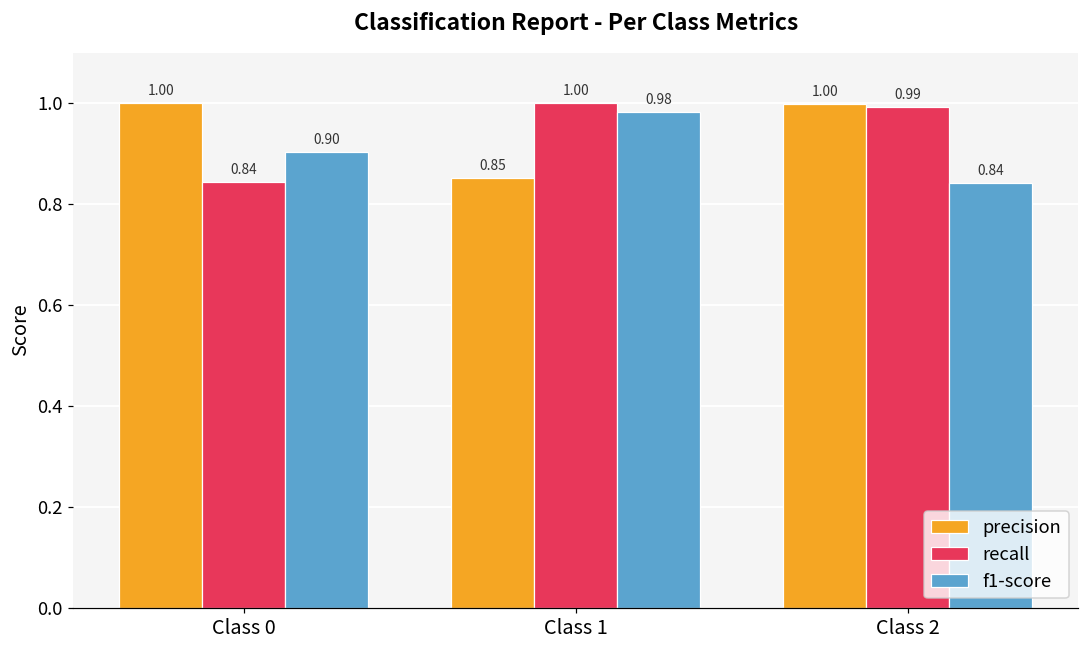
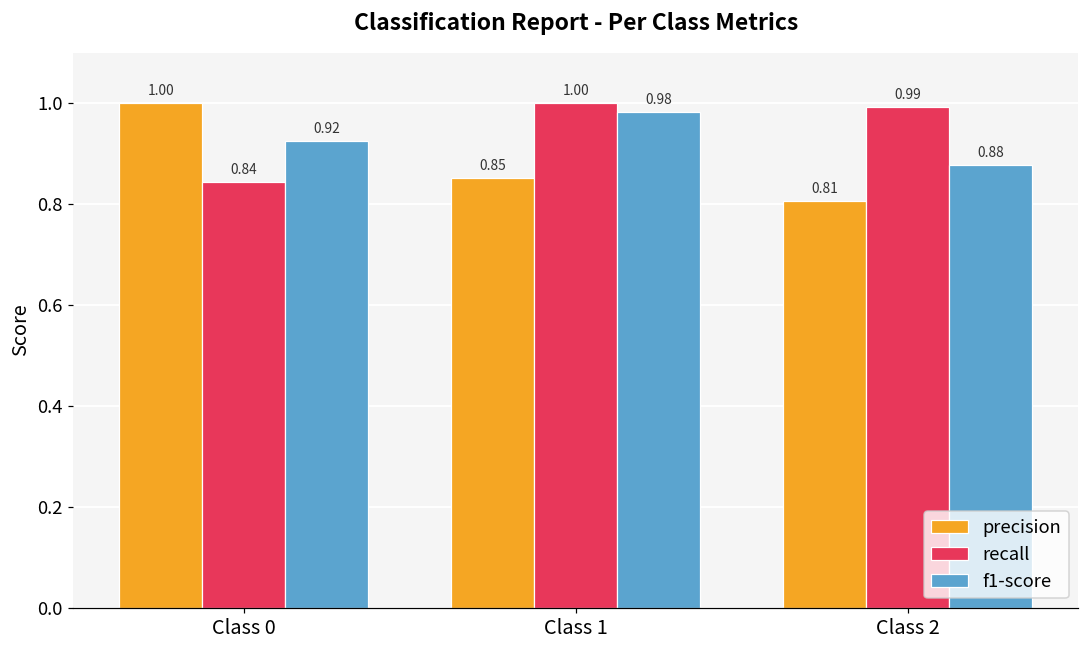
  {
    "precision": {
      "Class 0": 1.00,
      "Class 1": 0.85,
-     "Class 2": 1.00
+     "Class 2": 0.81
    },
    "recall": {
      "Class 0": 0.84,
      "Class 1": 1.00,
      "Class 2": 0.99
    },
    "f1-score": {
-     "Class 0": 0.90,
+     "Class 0": 0.92,
      "Class 1": 0.98,
-     "Class 2": 0.84
+     "Class 2": 0.88
    }
  }
